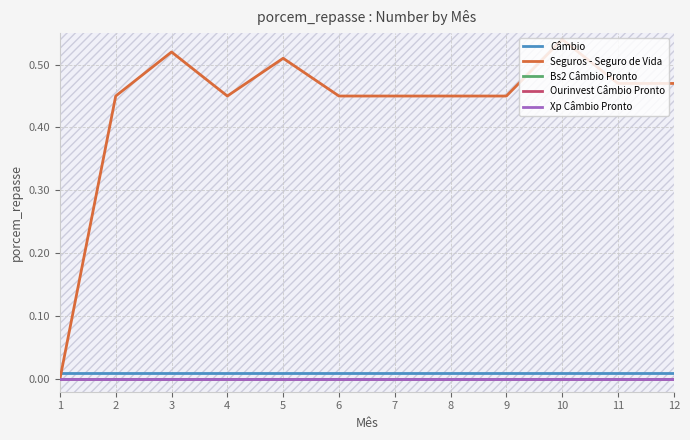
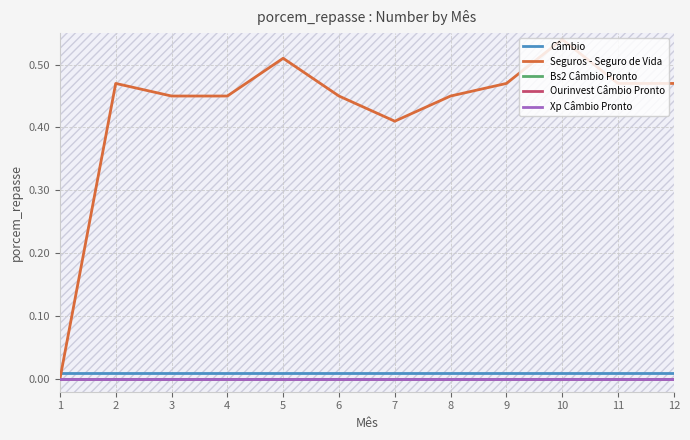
  {
    "Câmbio": {
      "1": 0.01,
      "2": 0.01,
      "3": 0.01,
      "4": 0.01,
      "5": 0.01,
      "6": 0.01,
      "7": 0.01,
      "8": 0.01,
      "9": 0.01,
      "10": 0.01,
      "11": 0.01,
      "12": 0.01
    },
    "Seguros - Seguro de Vida": {
-     "2": 0.45,
-     "3": 0.52,
+     "2": 0.47,
+     "3": 0.45,
      "4": 0.45,
      "5": 0.51,
      "6": 0.45,
-     "7": 0.45,
+     "7": 0.41,
      "8": 0.45,
-     "9": 0.45,
+     "9": 0.47,
      "12": 0.47
    },
    "Xp Câmbio Pronto": {
      "2": 0.00,
      "3": 0.00,
      "4": 0.00,
      "5": 0.00,
      "6": 0.00,
      "7": 0.00,
      "8": 0.00,
      "9": 0.00,
      "10": 0.00,
      "11": 0.00,
      "12": 0.00
    }
  }
